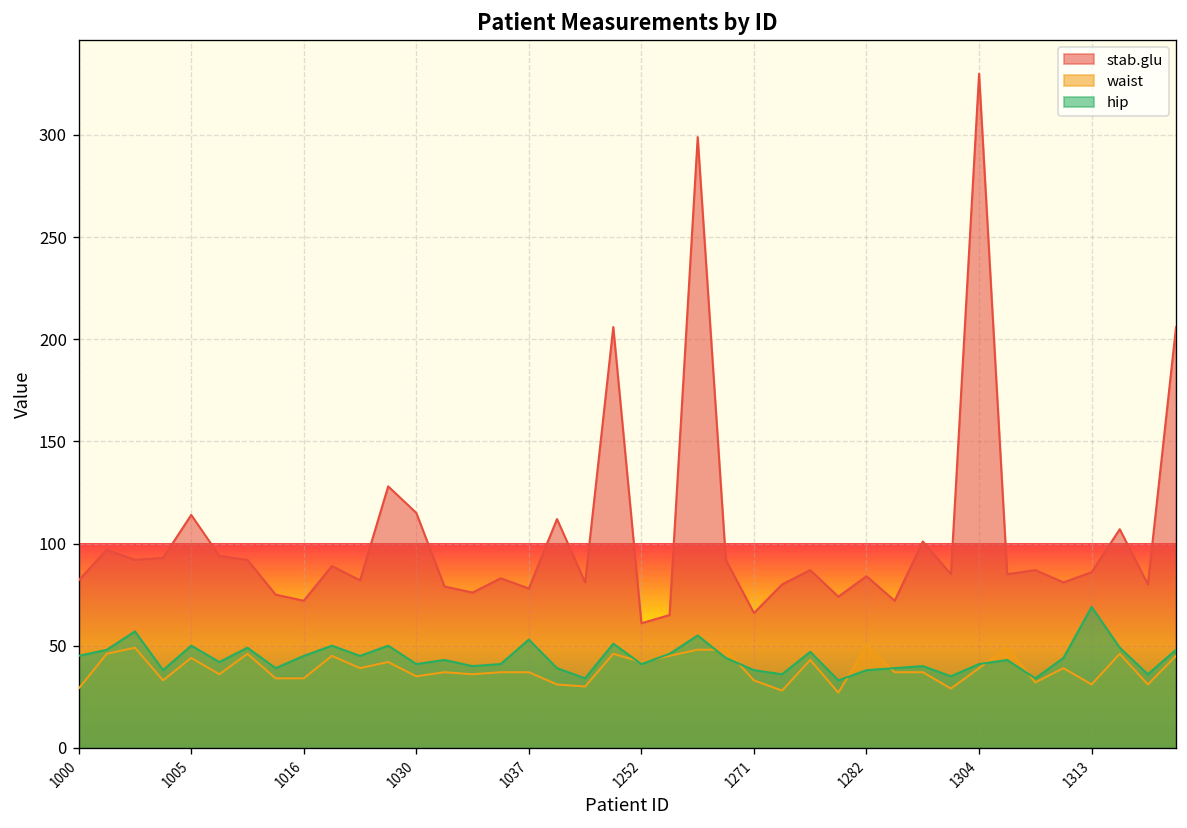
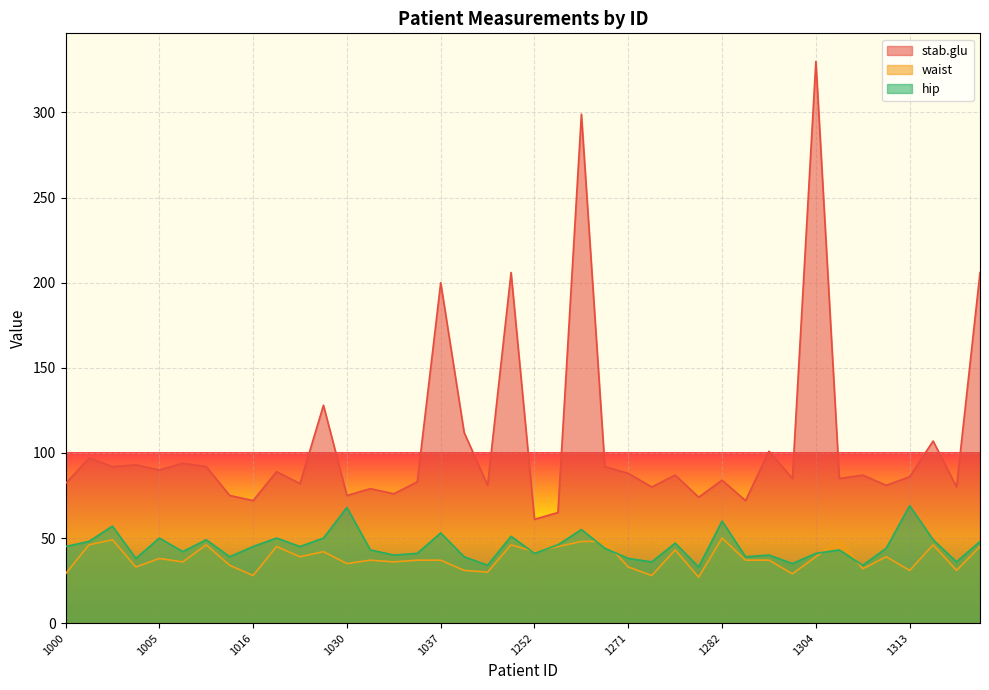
  {
    "stab.glu": {
      "1000": 82,
-     "1005": 114,
+     "1005": 90,
      "1016": 72,
-     "1030": 115,
-     "1037": 78,
+     "1030": 75,
+     "1037": 200,
      "1252": 61,
-     "1271": 66,
+     "1271": 88,
      "1282": 84,
      "1304": 330,
      "1313": 86
    },
    "waist": {
      "1000": 29,
-     "1005": 44,
-     "1016": 34,
+     "1005": 38,
+     "1016": 28,
      "1030": 35,
      "1037": 37,
      "1271": 33,
      "1282": 50,
      "1304": 39,
      "1313": 31
    },
    "hip": {
      "1000": 45,
      "1005": 50,
      "1016": 45,
-     "1030": 41,
+     "1030": 68,
      "1037": 53,
      "1271": 38,
-     "1282": 38,
+     "1282": 60,
      "1304": 41,
      "1313": 69
    }
  }
